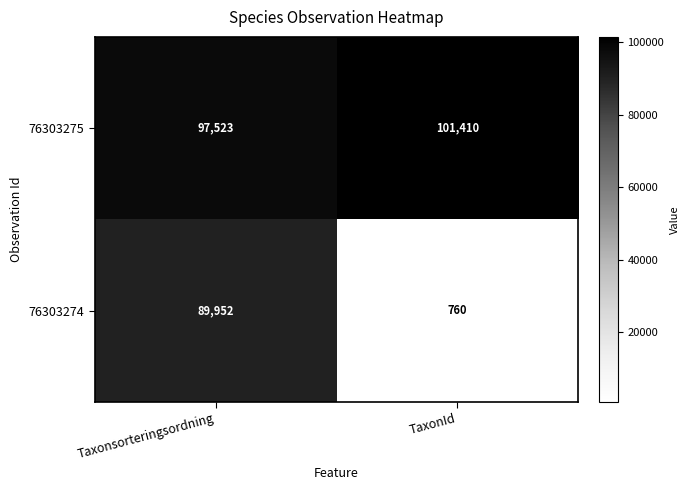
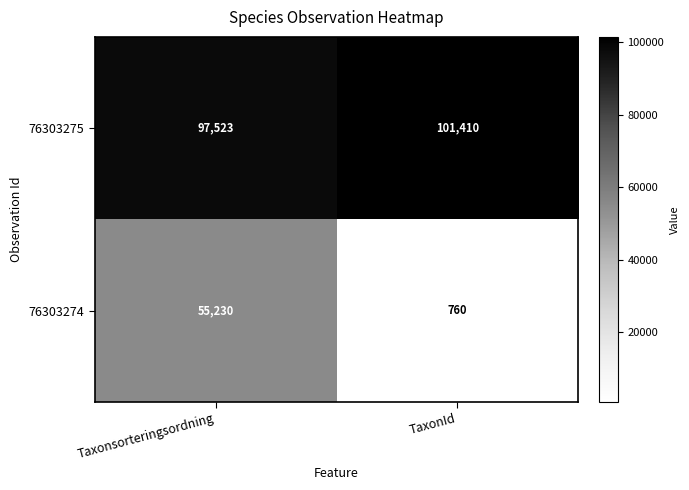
  {
    "76303275": {
      "Taxonsorteringsordning": "97,523",
      "TaxonId": "101,410"
    },
    "76303274": {
-     "Taxonsorteringsordning": "89,952",
+     "Taxonsorteringsordning": "55,230",
      "TaxonId": "760"
    }
  }
